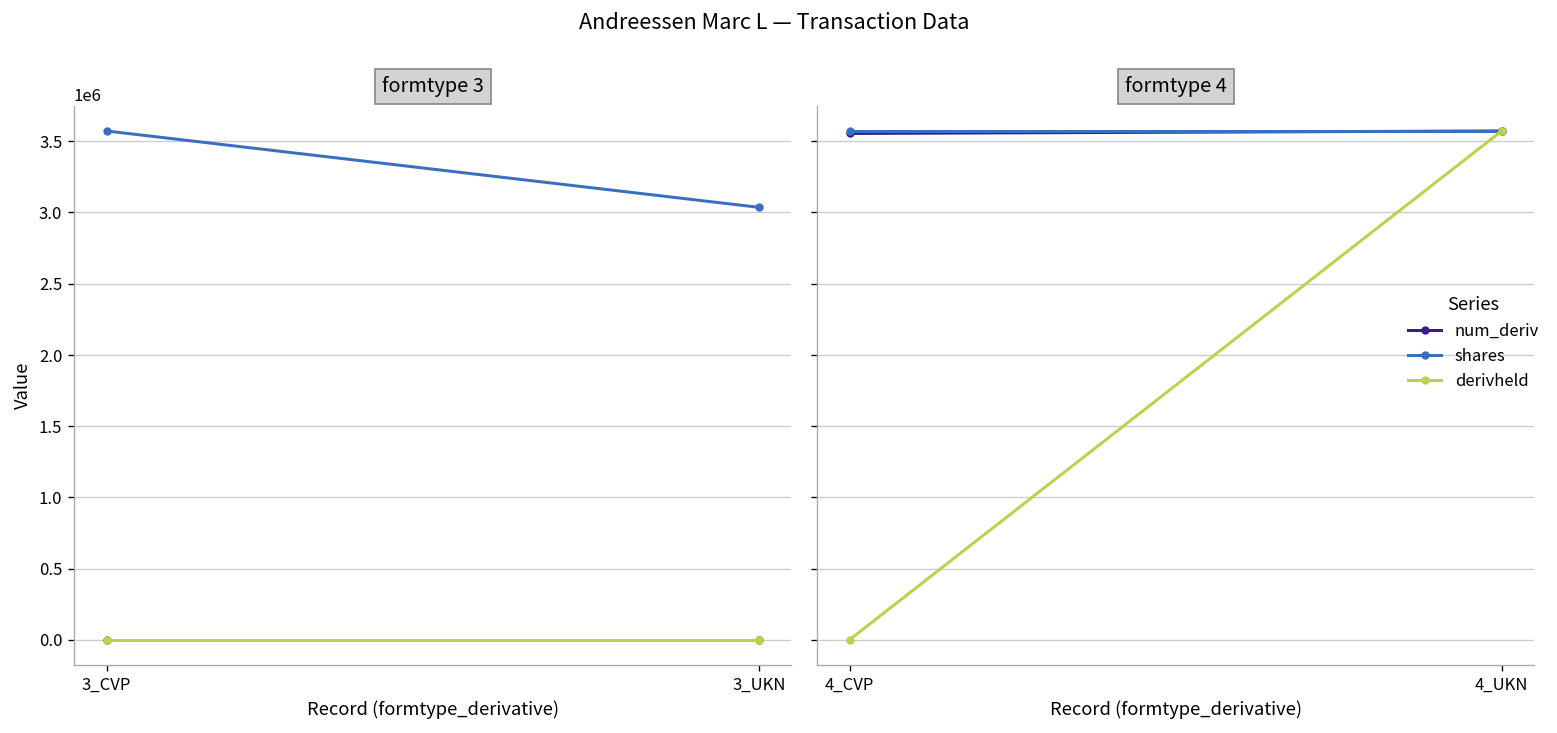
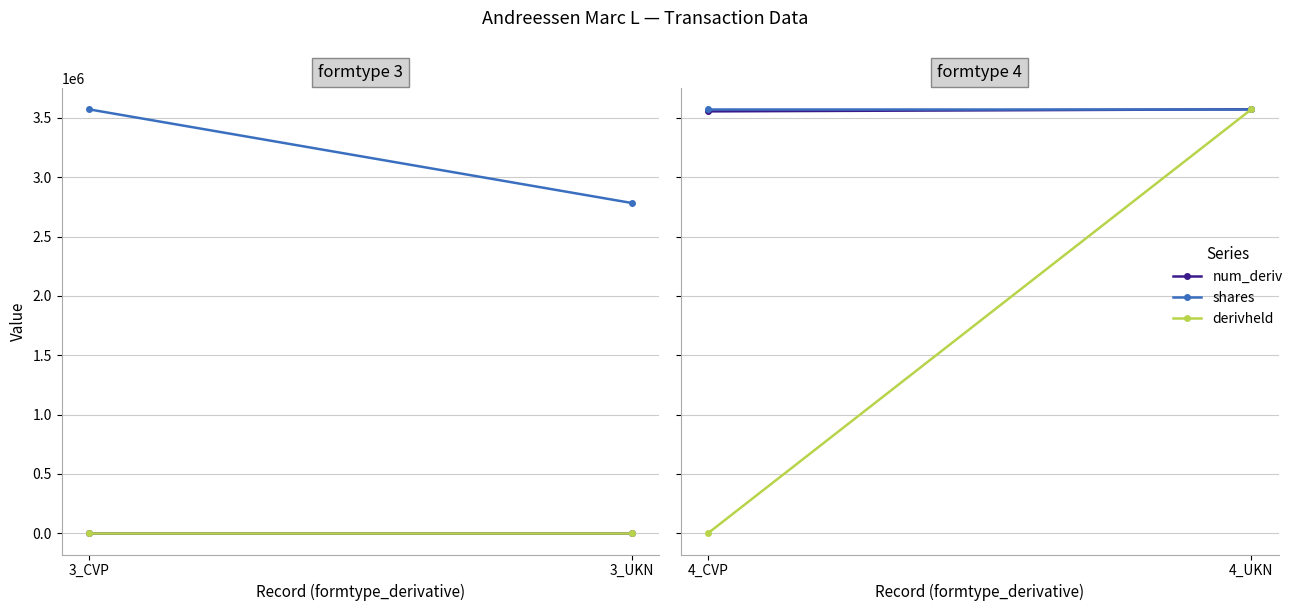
  {
    "formtype 3": {
      "derivheld": {
        "3_CVP": 0,
        "3_UKN": 0
      },
      "shares": {
        "3_CVP": 3570000,
-       "3_UKN": 3040000
+       "3_UKN": 2780000
      }
    }
  }
